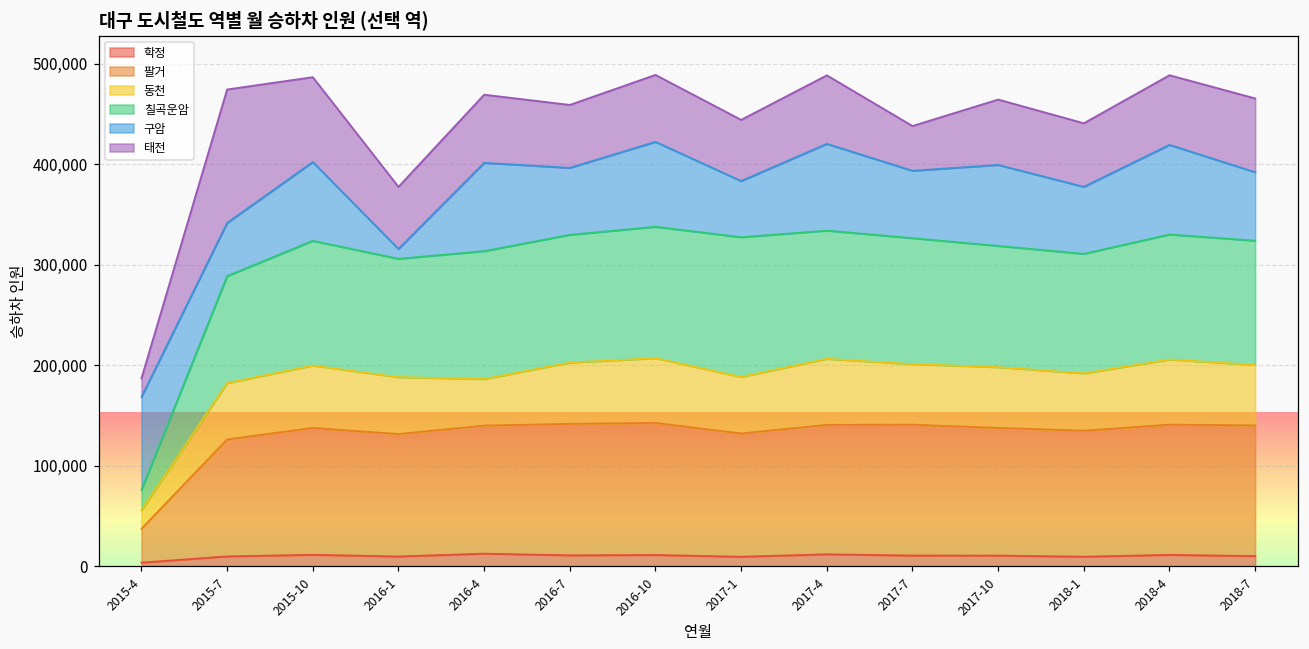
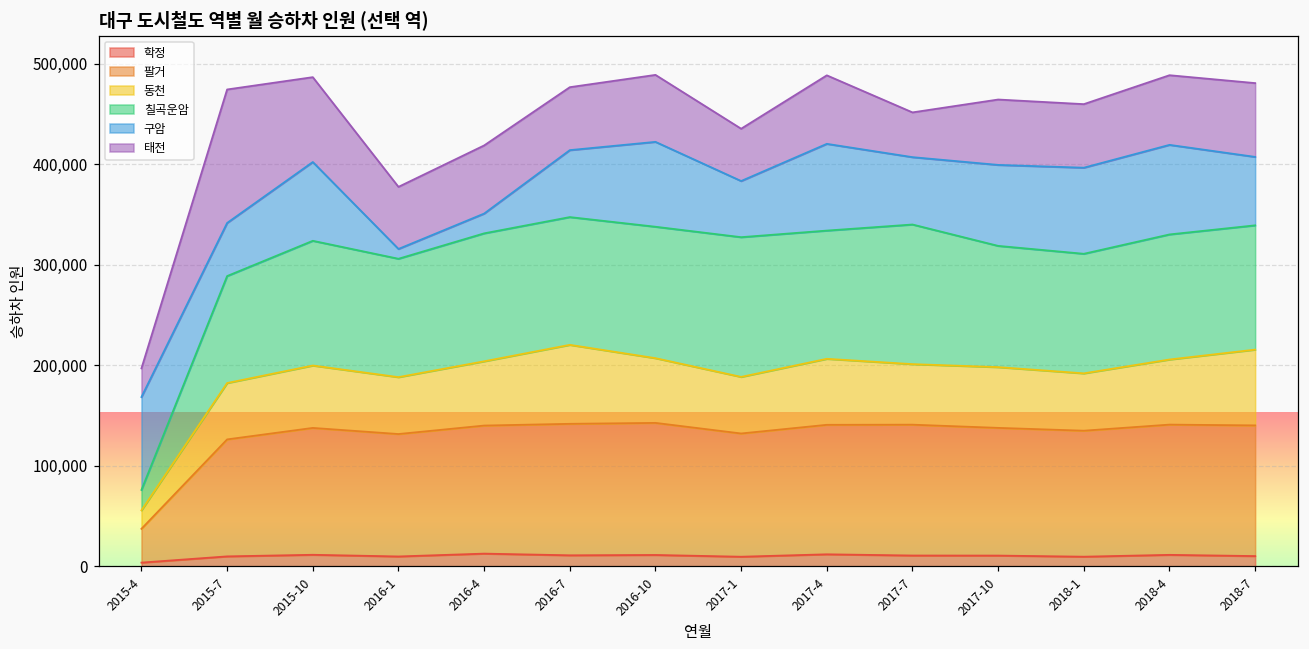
  {
    "동천": {
      "2015-4": "20,000",
      "2015-7": "60,000",
      "2015-10": "60,000",
      "2016-1": "60,000",
-     "2016-4": "50,000",
-     "2016-7": "60,000",
+     "2016-4": "60,000",
+     "2016-7": "80,000",
      "2016-10": "60,000",
      "2017-1": "60,000",
      "2017-4": "70,000",
      "2017-7": "60,000",
      "2017-10": "60,000",
      "2018-1": "60,000",
      "2018-4": "60,000",
-     "2018-7": "60,000"
+     "2018-7": "80,000"
    },
    "칠곡운암": {
      "2015-4": "20,000",
      "2015-7": "110,000",
      "2015-10": "120,000",
      "2016-1": "120,000",
      "2016-4": "130,000",
      "2016-7": "130,000",
      "2016-10": "130,000",
      "2017-1": "140,000",
      "2017-4": "130,000",
-     "2017-7": "130,000",
+     "2017-7": "140,000",
      "2017-10": "120,000",
      "2018-1": "120,000",
      "2018-4": "120,000",
      "2018-7": "120,000"
    },
    "구암": {
      "2015-4": "90,000",
      "2015-7": "50,000",
      "2015-10": "80,000",
      "2016-1": "10,000",
-     "2016-4": "90,000",
+     "2016-4": "20,000",
      "2016-7": "70,000",
      "2016-10": "80,000",
      "2017-1": "60,000",
      "2017-4": "90,000",
      "2017-7": "70,000",
      "2017-10": "80,000",
-     "2018-1": "70,000",
+     "2018-1": "90,000",
      "2018-4": "90,000",
      "2018-7": "70,000"
    },
    "태전": {
-     "2015-4": "20,000",
+     "2015-4": "30,000",
      "2015-7": "130,000",
      "2015-10": "80,000",
      "2016-1": "60,000",
      "2016-4": "70,000",
      "2016-7": "60,000",
      "2016-10": "70,000",
-     "2017-1": "60,000",
+     "2017-1": "50,000",
      "2017-4": "70,000",
      "2017-7": "40,000",
      "2017-10": "70,000",
      "2018-1": "60,000",
      "2018-4": "70,000",
      "2018-7": "70,000"
    }
  }
